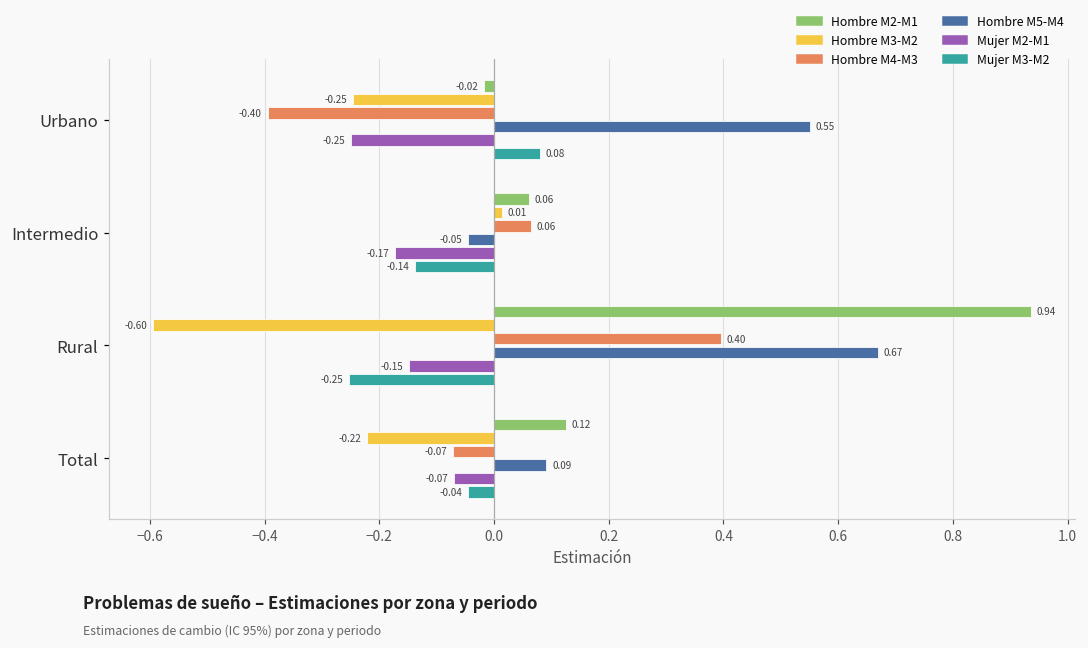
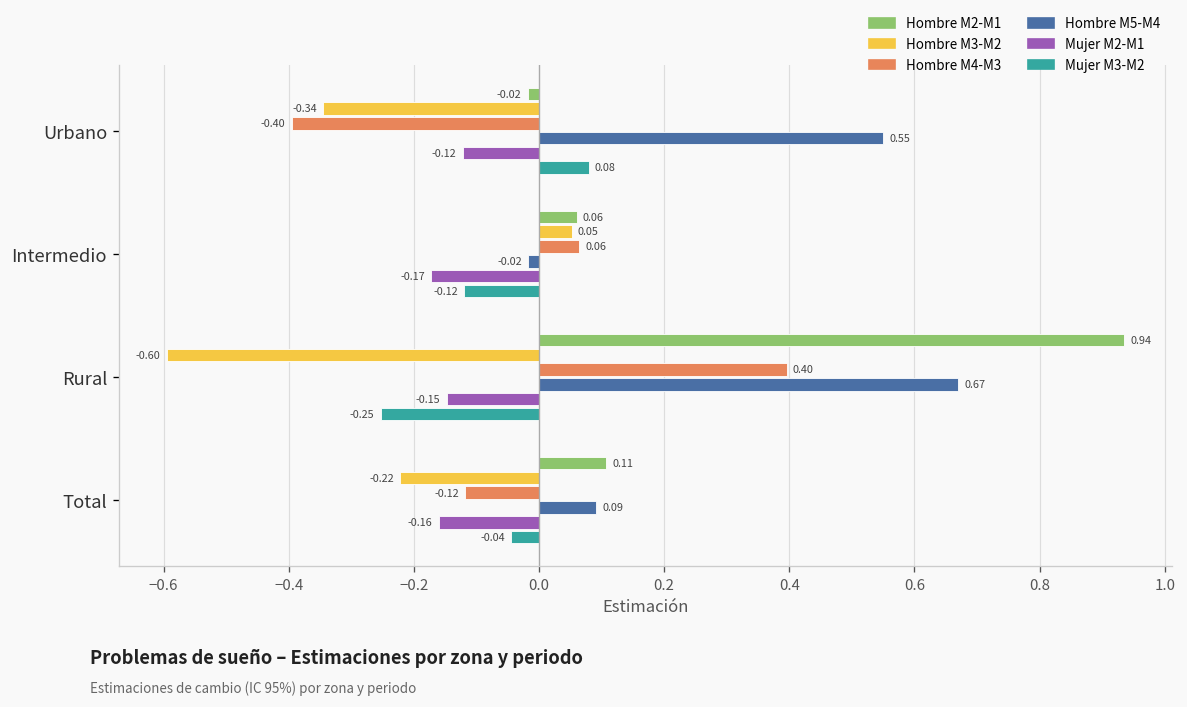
  {
    "Hombre M2-M1": {
      "Urbano": -0.02,
      "Intermedio": 0.06,
      "Rural": 0.94,
-     "Total": 0.12
+     "Total": 0.11
    },
    "Hombre M3-M2": {
-     "Urbano": -0.25,
-     "Intermedio": 0.01,
+     "Urbano": -0.34,
+     "Intermedio": 0.05,
      "Rural": -0.60,
      "Total": -0.22
    },
    "Hombre M4-M3": {
      "Urbano": -0.40,
      "Intermedio": 0.06,
      "Rural": 0.40,
-     "Total": -0.07
+     "Total": -0.12
    },
    "Hombre M5-M4": {
      "Urbano": 0.55,
-     "Intermedio": -0.05,
+     "Intermedio": -0.02,
      "Rural": 0.67,
      "Total": 0.09
    },
    "Mujer M2-M1": {
-     "Urbano": -0.25,
+     "Urbano": -0.12,
      "Intermedio": -0.17,
      "Rural": -0.15,
-     "Total": -0.07
+     "Total": -0.16
    },
    "Mujer M3-M2": {
      "Urbano": 0.08,
-     "Intermedio": -0.14,
+     "Intermedio": -0.12,
      "Rural": -0.25,
      "Total": -0.04
    }
  }
